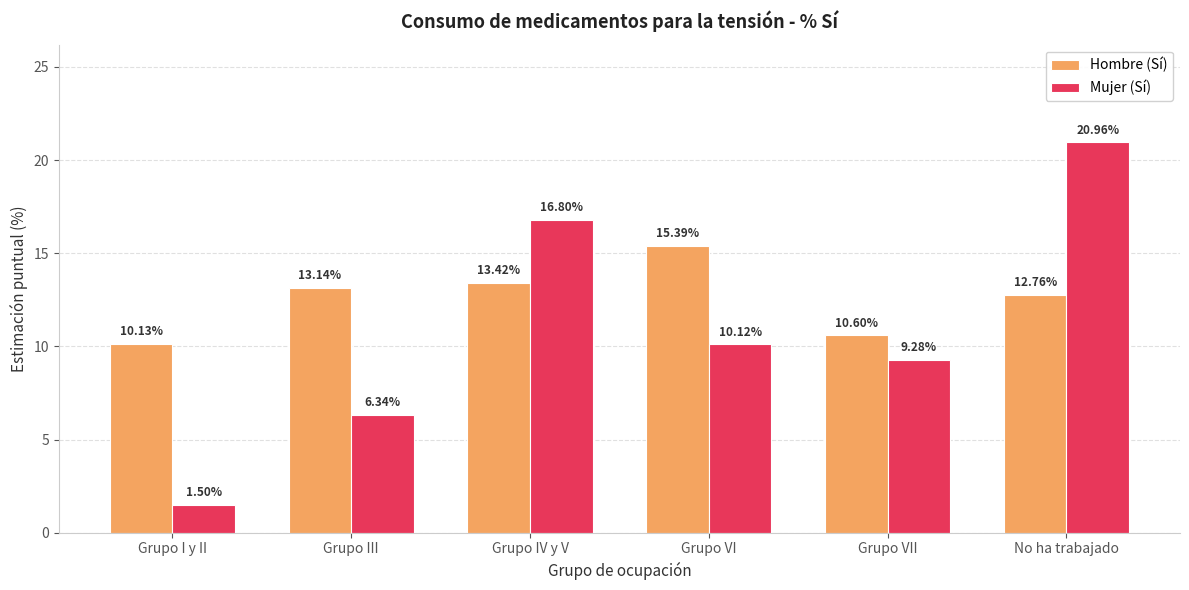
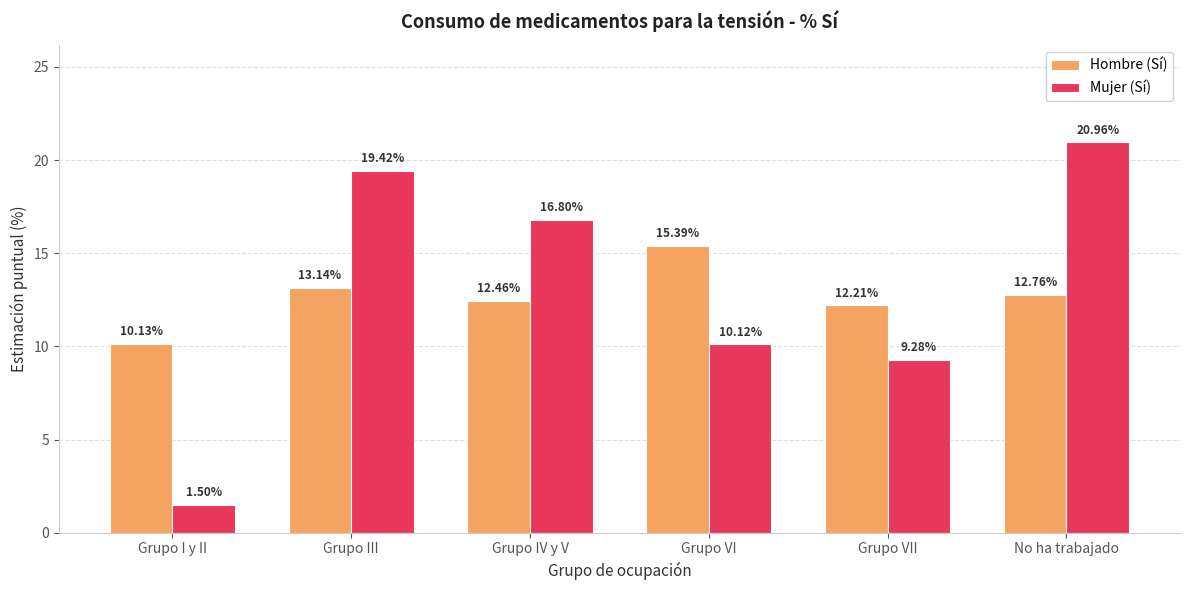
  {
    "Hombre (Sí)": {
      "Grupo I y II": "10.13%",
      "Grupo III": "13.14%",
-     "Grupo IV y V": "13.42%",
+     "Grupo IV y V": "12.46%",
      "Grupo VI": "15.39%",
-     "Grupo VII": "10.60%",
+     "Grupo VII": "12.21%",
      "No ha trabajado": "12.76%"
    },
    "Mujer (Sí)": {
      "Grupo I y II": "1.50%",
-     "Grupo III": "6.34%",
+     "Grupo III": "19.42%",
      "Grupo IV y V": "16.80%",
      "Grupo VI": "10.12%",
      "Grupo VII": "9.28%",
      "No ha trabajado": "20.96%"
    }
  }
